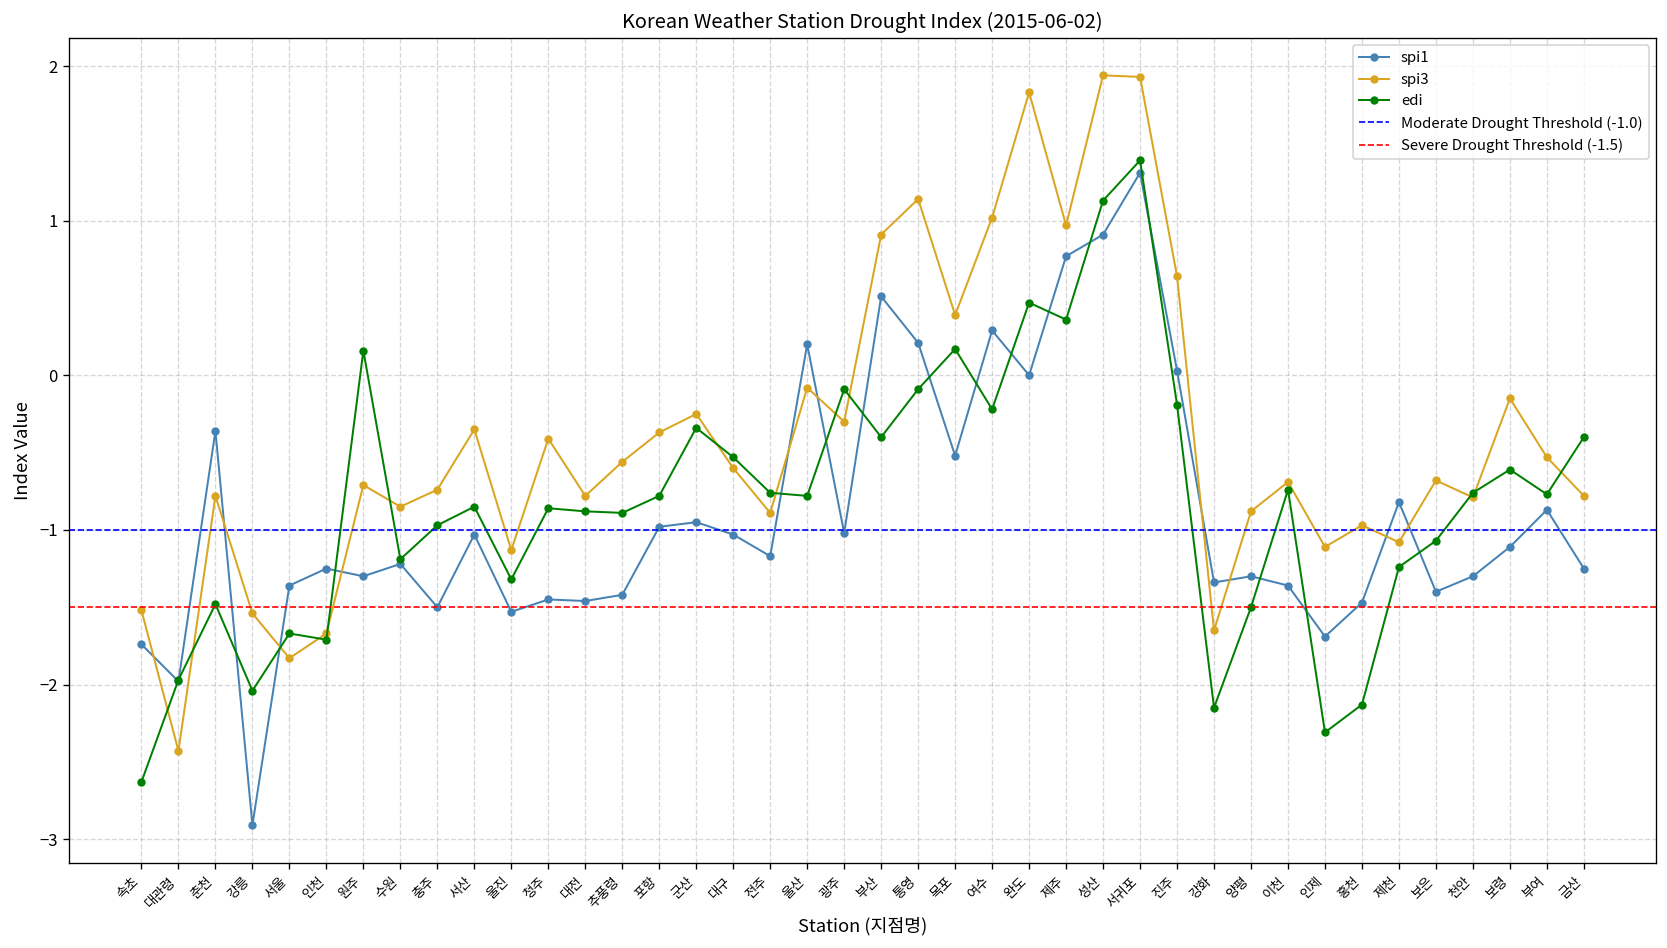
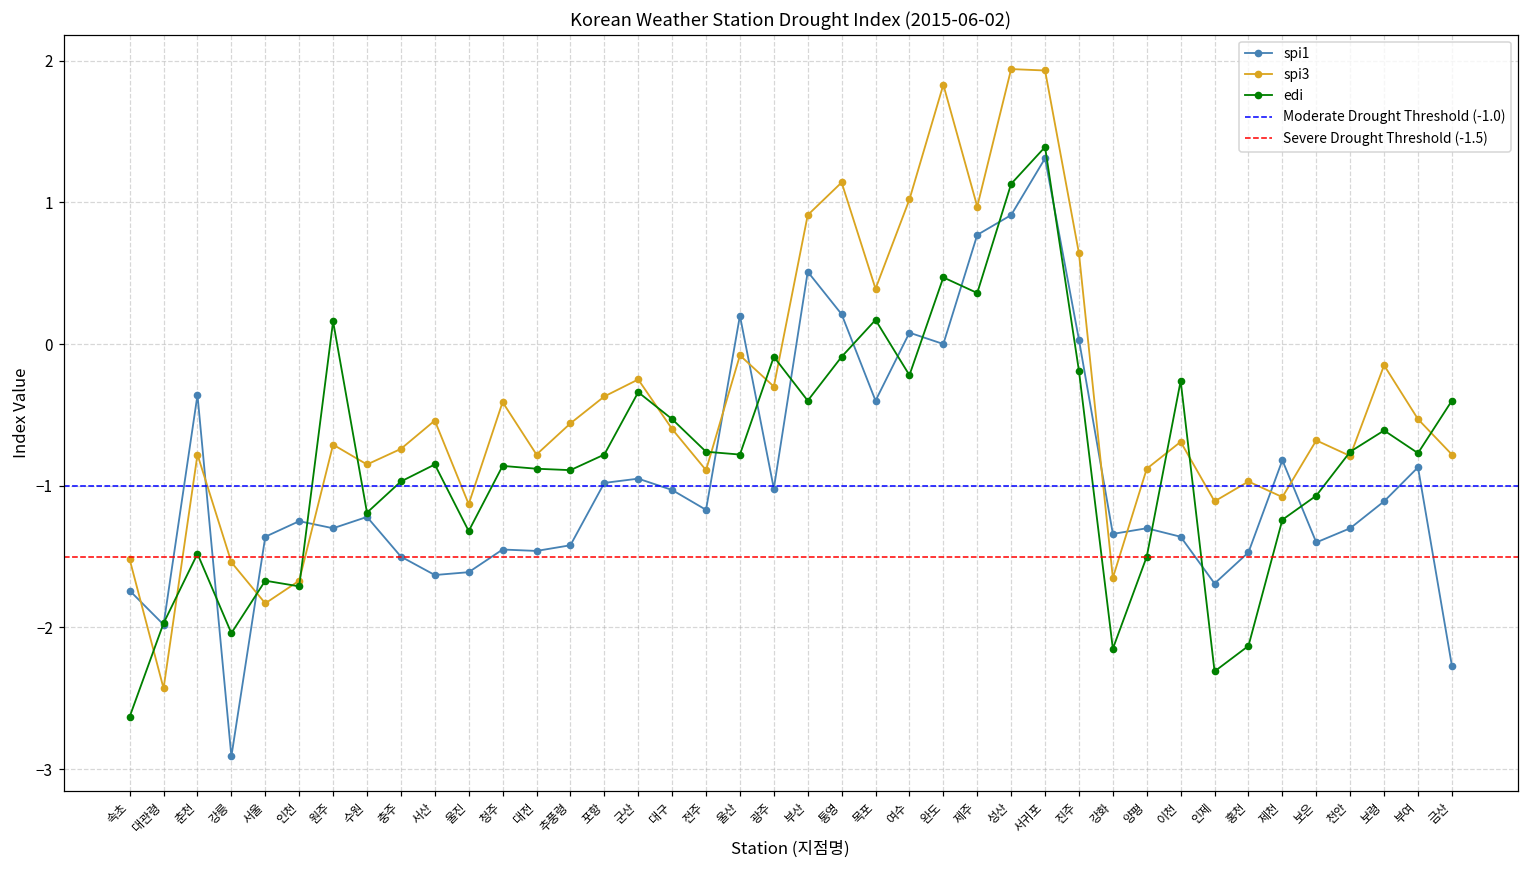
  {
    "spi1": {
      "속초": -1.74,
      "춘천": -0.36,
      "강릉": -2.91,
      "서울": -1.36,
      "인천": -1.25,
      "원주": -1.30,
      "수원": -1.22,
      "충주": -1.50,
-     "서산": -1.03,
-     "울진": -1.53,
+     "서산": -1.63,
+     "울진": -1.61,
      "청주": -1.45,
      "대전": -1.46,
      "추풍령": -1.42,
      "포항": -0.98,
      "군산": -0.95,
      "대구": -1.03,
      "전주": -1.17,
      "울산": 0.20,
      "광주": -1.02,
      "부산": 0.51,
      "통영": 0.21,
-     "목포": -0.52,
-     "여수": 0.29,
+     "목포": -0.40,
+     "여수": 0.08,
      "완도": 0.00,
      "제주": 0.77,
      "성산": 0.91,
      "서귀포": 1.31,
      "진주": 0.03,
      "강화": -1.34,
      "양평": -1.30,
      "이천": -1.36,
      "인제": -1.69,
      "홍천": -1.47,
      "제천": -0.82,
      "보은": -1.40,
      "천안": -1.30,
      "보령": -1.11,
      "부여": -0.87,
-     "금산": -1.25
+     "금산": -2.27
    },
    "spi3": {
      "속초": -1.52,
      "대관령": -2.43,
      "춘천": -0.78,
      "강릉": -1.54,
      "서울": -1.83,
      "인천": -1.67,
      "원주": -0.71,
      "수원": -0.85,
      "충주": -0.74,
-     "서산": -0.35,
+     "서산": -0.54,
      "울진": -1.13,
      "청주": -0.41,
      "대전": -0.78,
      "추풍령": -0.56,
      "포항": -0.37,
      "군산": -0.25,
      "대구": -0.60,
      "전주": -0.89,
      "울산": -0.08,
      "광주": -0.30,
      "부산": 0.91,
      "통영": 1.14,
      "목포": 0.39,
      "여수": 1.02,
      "완도": 1.83,
      "제주": 0.97,
      "성산": 1.94,
      "서귀포": 1.93,
      "진주": 0.64,
      "강화": -1.65,
      "양평": -0.88,
      "이천": -0.69,
      "인제": -1.11,
      "홍천": -0.97,
      "제천": -1.08,
      "보은": -0.68,
      "천안": -0.79,
      "보령": -0.15,
      "부여": -0.53,
      "금산": -0.78
    },
    "edi": {
      "속초": -2.63,
      "춘천": -1.48,
      "강릉": -2.04,
      "서울": -1.67,
      "인천": -1.71,
      "원주": 0.16,
      "수원": -1.19,
      "충주": -0.97,
      "서산": -0.85,
      "울진": -1.32,
      "청주": -0.86,
      "대전": -0.88,
      "추풍령": -0.89,
      "포항": -0.78,
      "군산": -0.34,
      "대구": -0.53,
      "전주": -0.76,
      "울산": -0.78,
      "광주": -0.09,
      "부산": -0.40,
      "통영": -0.09,
      "목포": 0.17,
      "여수": -0.22,
      "완도": 0.47,
      "제주": 0.36,
      "성산": 1.13,
      "서귀포": 1.39,
      "진주": -0.19,
      "강화": -2.15,
      "양평": -1.50,
-     "이천": -0.74,
+     "이천": -0.26,
      "인제": -2.31,
      "홍천": -2.13,
      "제천": -1.24,
      "보은": -1.07,
      "천안": -0.76,
      "보령": -0.61,
      "부여": -0.77,
      "금산": -0.40
    }
  }
